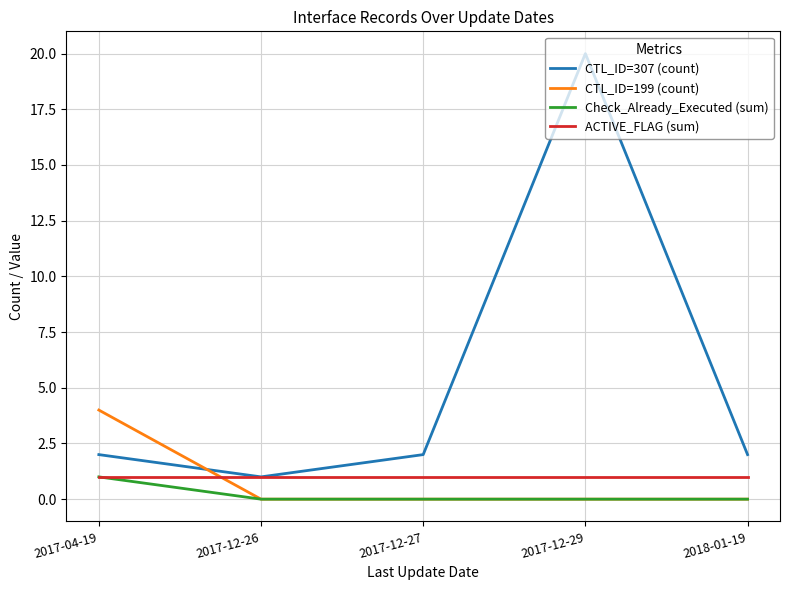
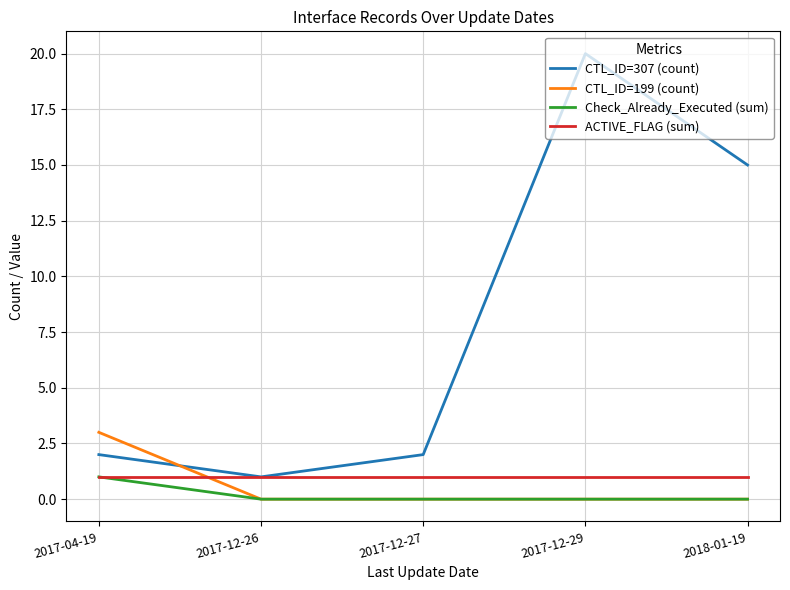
  {
    "CTL_ID=307 (count)": {
      "2017-04-19": 2,
      "2017-12-27": 2,
-     "2018-01-19": 2
+     "2018-01-19": 15
    },
    "CTL_ID=199 (count)": {
-     "2017-04-19": 4
+     "2017-04-19": 3
    },
    "ACTIVE_FLAG (sum)": {
      "2017-12-27": 1,
      "2017-12-29": 1,
      "2018-01-19": 1
    }
  }
